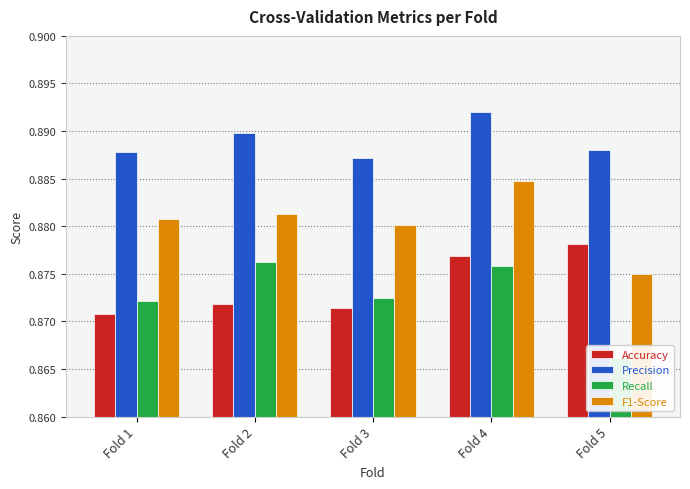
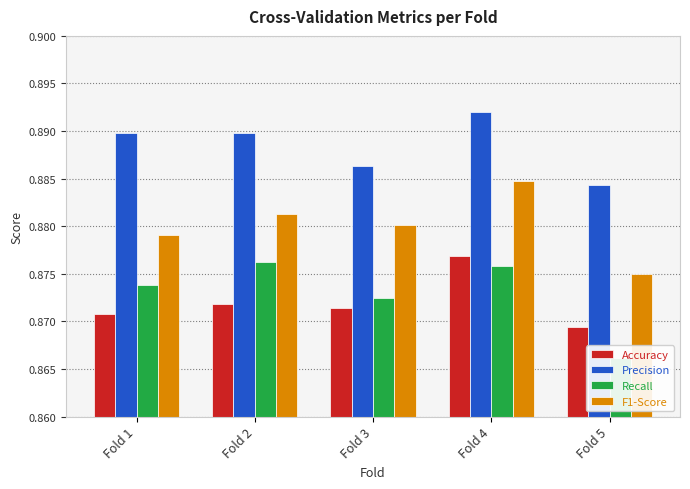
  {
    "Accuracy": {
      "Fold 1": 0.871,
      "Fold 2": 0.872,
      "Fold 3": 0.871,
      "Fold 4": 0.877,
-     "Fold 5": 0.878
+     "Fold 5": 0.869
    },
    "Precision": {
-     "Fold 1": 0.888,
+     "Fold 1": 0.890,
      "Fold 2": 0.890,
-     "Fold 3": 0.887,
+     "Fold 3": 0.886,
      "Fold 4": 0.892,
-     "Fold 5": 0.888
+     "Fold 5": 0.884
    },
    "Recall": {
-     "Fold 1": 0.872,
+     "Fold 1": 0.874,
      "Fold 2": 0.876,
      "Fold 3": 0.872,
      "Fold 4": 0.876
    },
    "F1-Score": {
-     "Fold 1": 0.881,
+     "Fold 1": 0.879,
      "Fold 2": 0.881,
      "Fold 3": 0.880,
      "Fold 4": 0.885,
      "Fold 5": 0.875
    }
  }
